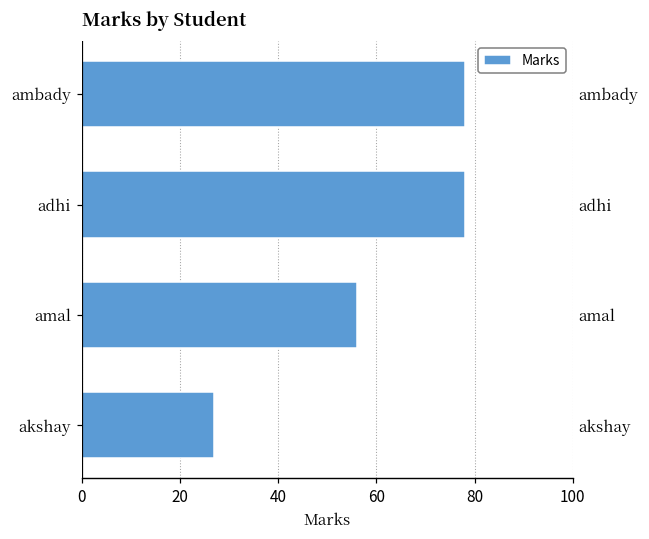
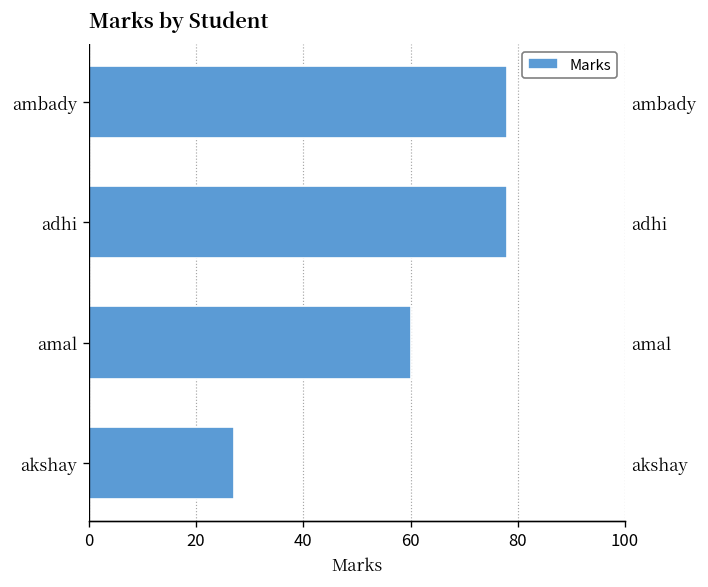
  {
    "ambady": 78,
    "adhi": 78,
-   "amal": 56,
+   "amal": 60,
    "akshay": 27
  }
